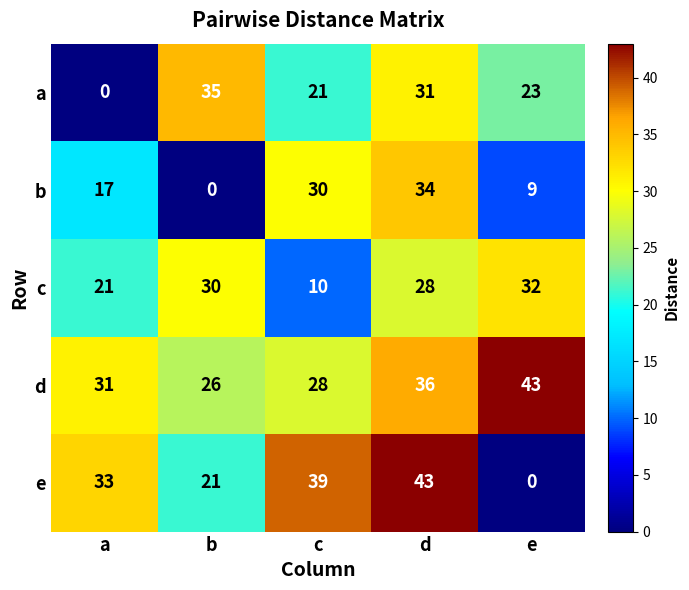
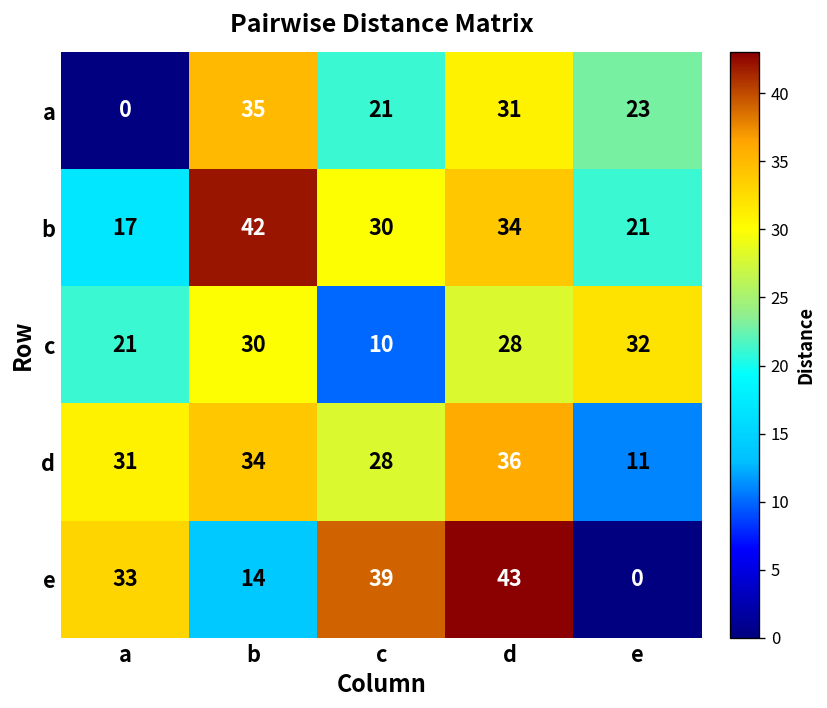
  {
    "a": {
      "a": 0,
      "b": 35,
      "c": 21,
      "d": 31,
      "e": 23
    },
    "b": {
      "a": 17,
-     "b": 0,
+     "b": 42,
      "c": 30,
      "d": 34,
-     "e": 9
+     "e": 21
    },
    "c": {
      "a": 21,
      "b": 30,
      "c": 10,
      "d": 28,
      "e": 32
    },
    "d": {
      "a": 31,
-     "b": 26,
+     "b": 34,
      "c": 28,
      "d": 36,
-     "e": 43
+     "e": 11
    },
    "e": {
      "a": 33,
-     "b": 21,
+     "b": 14,
      "c": 39,
      "d": 43,
      "e": 0
    }
  }
